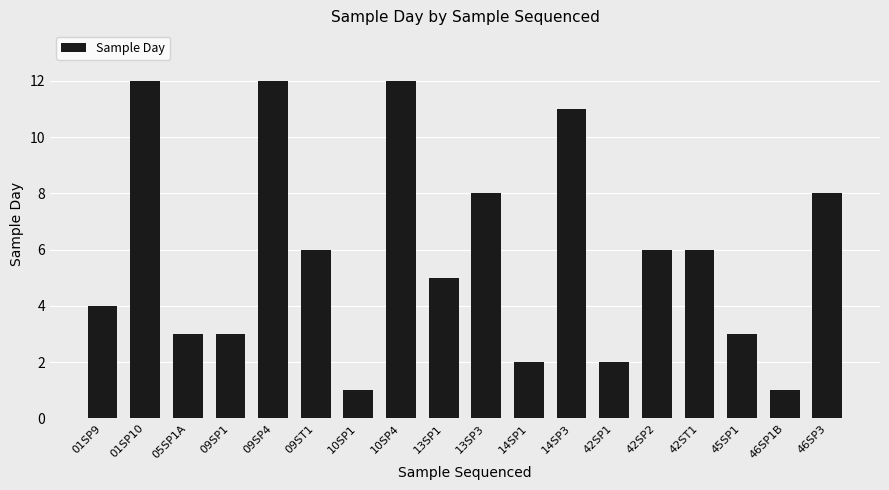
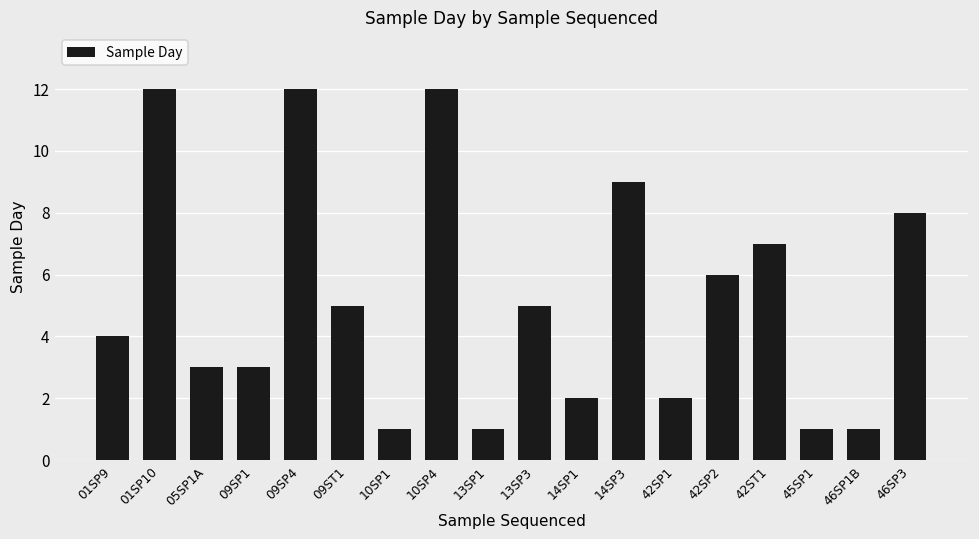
  {
    "01SP9": 4,
    "01SP10": 12,
    "05SP1A": 3,
    "09SP1": 3,
    "09SP4": 12,
-   "09ST1": 6,
+   "09ST1": 5,
    "10SP1": 1,
    "10SP4": 12,
-   "13SP1": 5,
-   "13SP3": 8,
+   "13SP1": 1,
+   "13SP3": 5,
    "14SP1": 2,
-   "14SP3": 11,
+   "14SP3": 9,
    "42SP1": 2,
    "42SP2": 6,
-   "42ST1": 6,
-   "45SP1": 3,
+   "42ST1": 7,
+   "45SP1": 1,
    "46SP1B": 1,
    "46SP3": 8
  }
